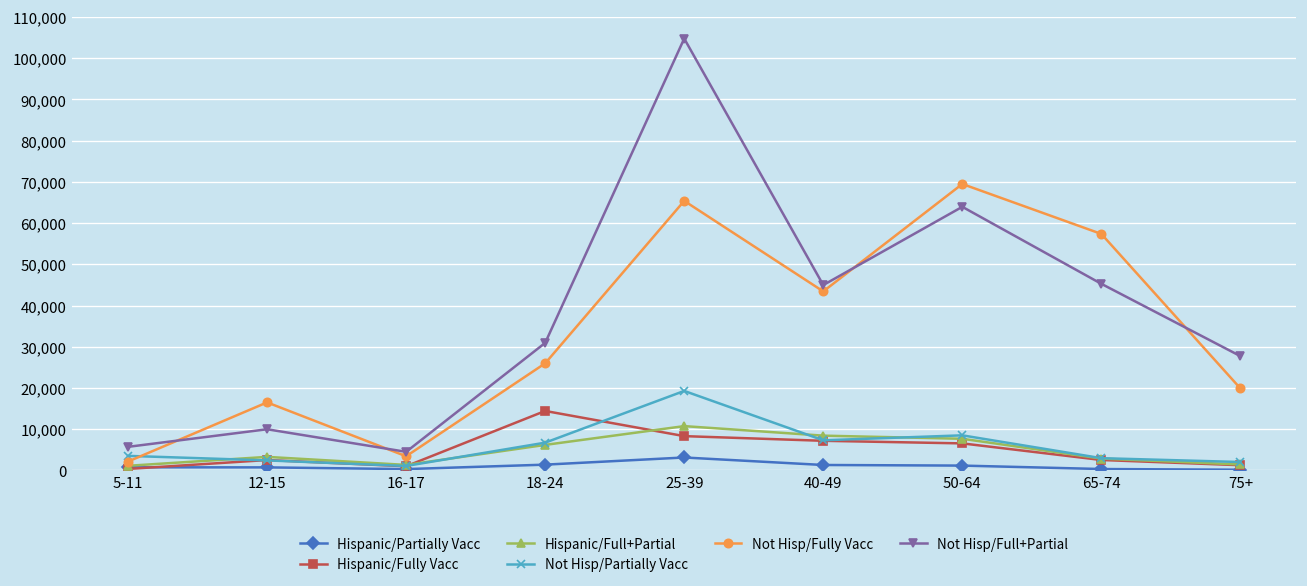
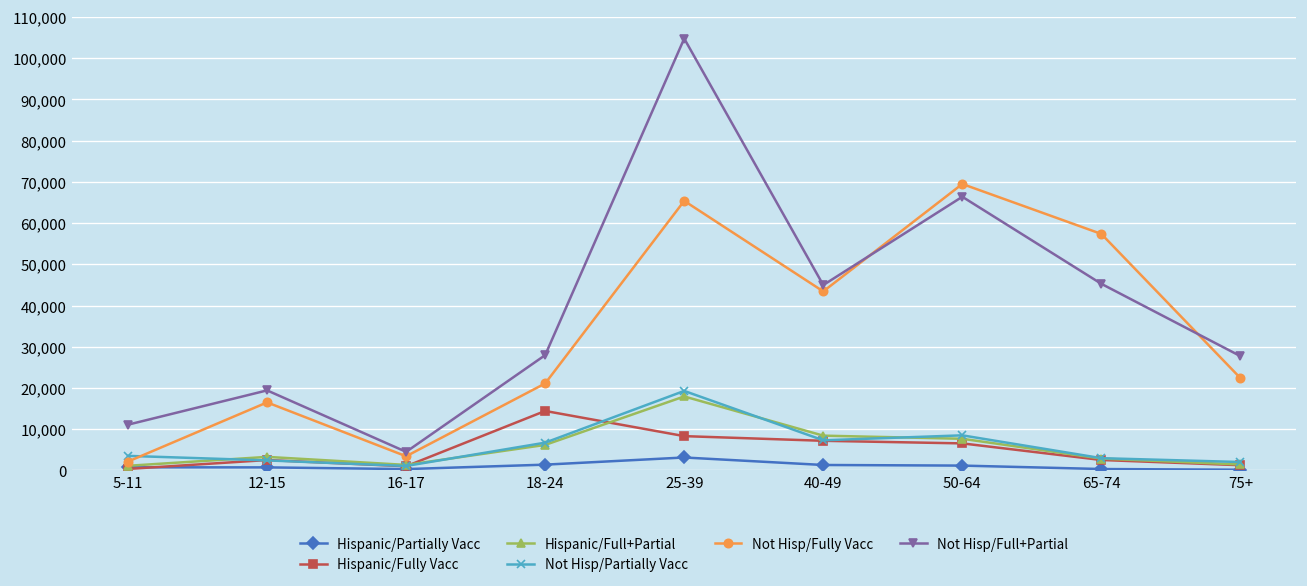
  {
    "Hispanic/Fully Vacc": {
      "18-24": "14,000",
      "25-39": "8,000",
      "50-64": "7,000"
    },
    "Hispanic/Full+Partial": {
      "12-15": "3,000",
-     "25-39": "11,000",
+     "25-39": "18,000",
      "40-49": "8,000",
      "50-64": "8,000"
    },
    "Not Hisp/Fully Vacc": {
      "5-11": "2,000",
      "12-15": "17,000",
      "16-17": "3,000",
-     "18-24": "26,000",
+     "18-24": "21,000",
      "25-39": "65,000",
      "40-49": "43,000",
      "50-64": "69,000",
      "65-74": "57,000",
-     "75+": "20,000"
+     "75+": "22,000"
    },
    "Not Hisp/Full+Partial": {
-     "5-11": "6,000",
-     "12-15": "10,000",
+     "5-11": "11,000",
+     "12-15": "19,000",
      "16-17": "5,000",
-     "18-24": "31,000",
+     "18-24": "28,000",
      "25-39": "105,000",
      "40-49": "45,000",
-     "50-64": "64,000",
+     "50-64": "66,000",
      "65-74": "45,000",
      "75+": "28,000"
    }
  }
